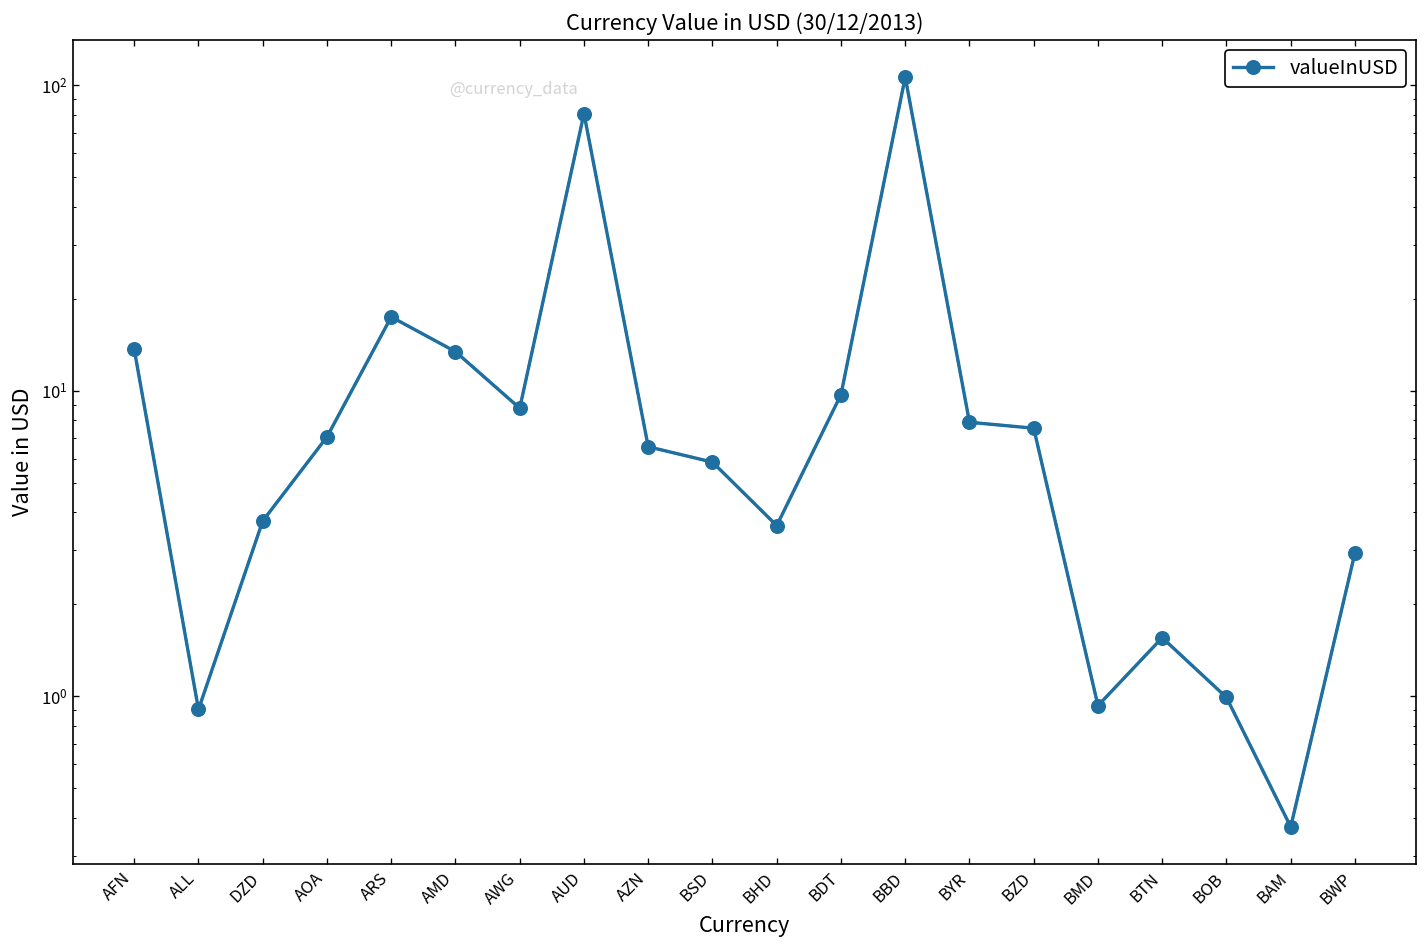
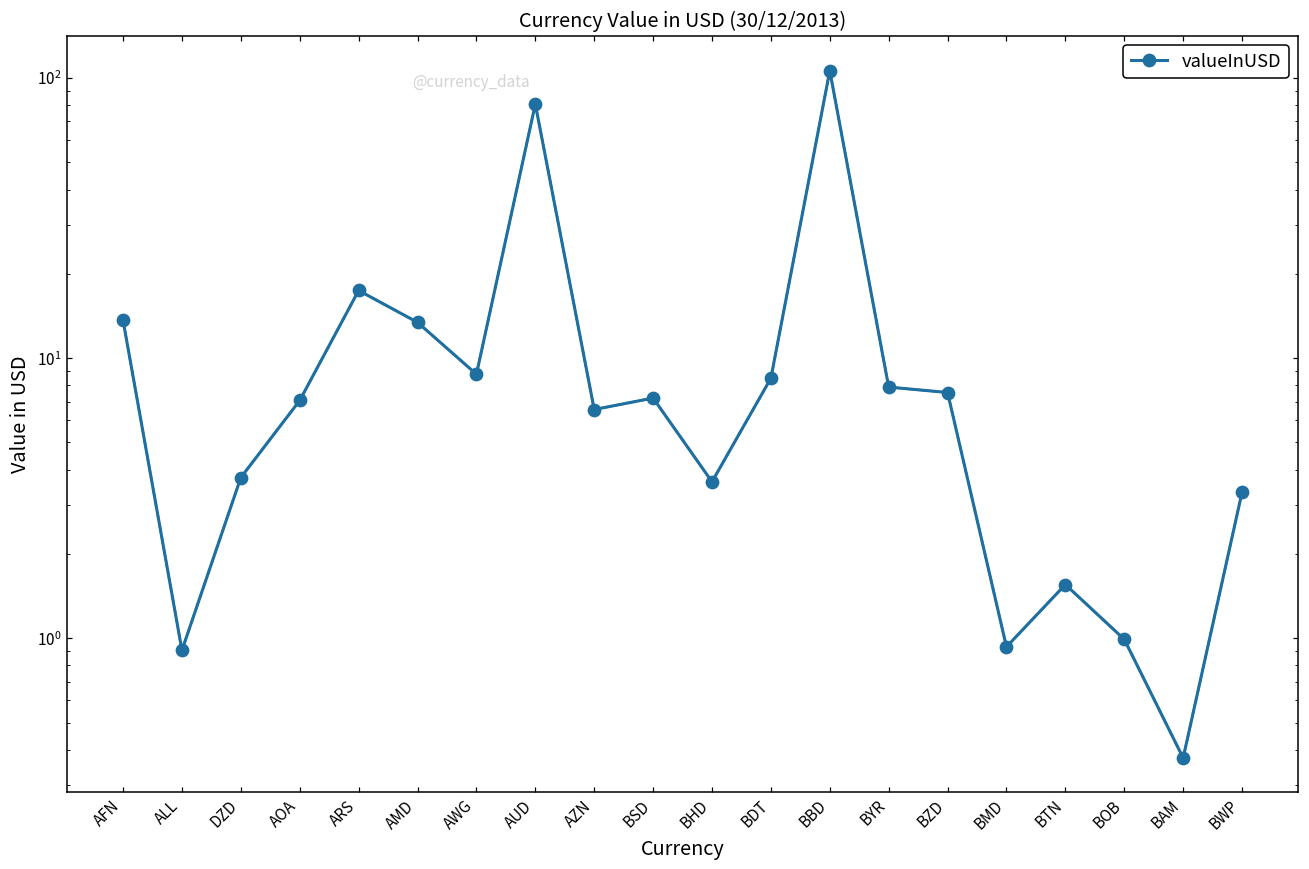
  {
    "AFN": 14,
    "ALL": 0.9,
    "DZD": 3.7,
    "AOA": 7.1,
    "ARS": 17,
    "AMD": 13,
    "AWG": 8.8,
    "AUD": 81,
    "AZN": 6.6,
-   "BSD": 5.8,
+   "BSD": 7.2,
    "BHD": 3.6,
-   "BDT": 9.7,
+   "BDT": 8.5,
    "BBD": 106,
    "BYR": 7.9,
    "BZD": 7.5,
    "BMD": 0.93,
    "BTN": 1.6,
    "BOB": 1.0,
    "BAM": 0.37,
-   "BWP": 2.9
+   "BWP": 3.3
  }
